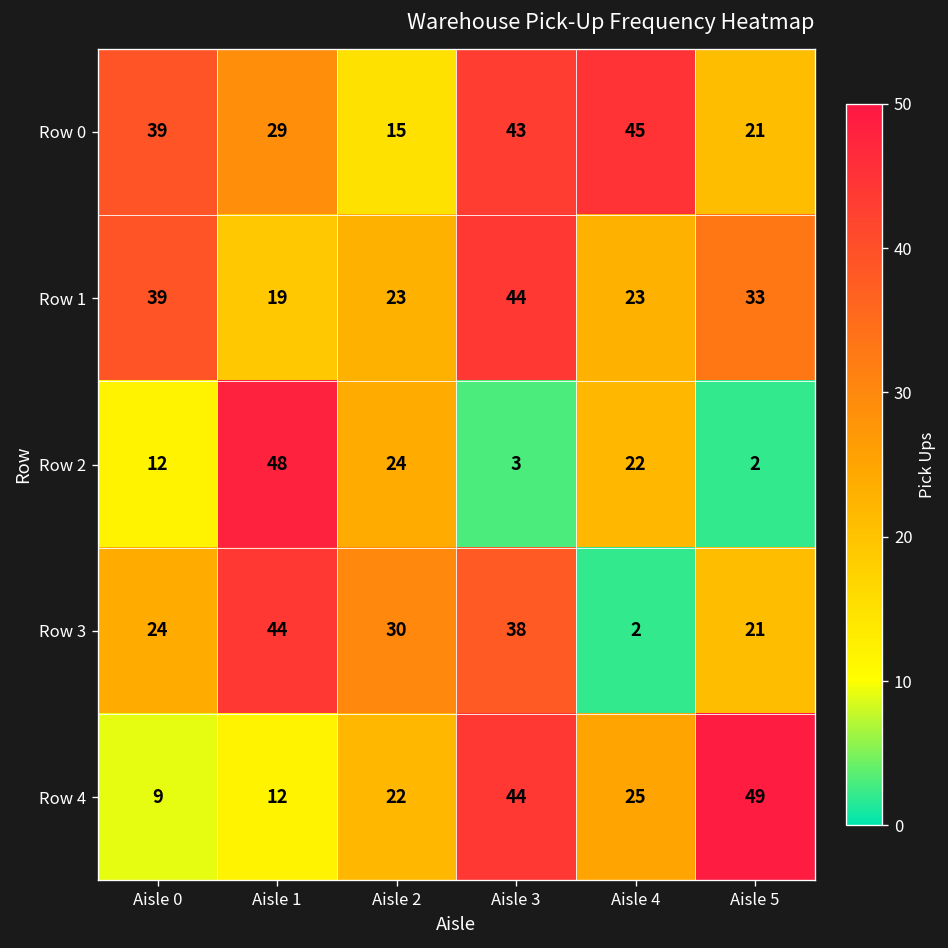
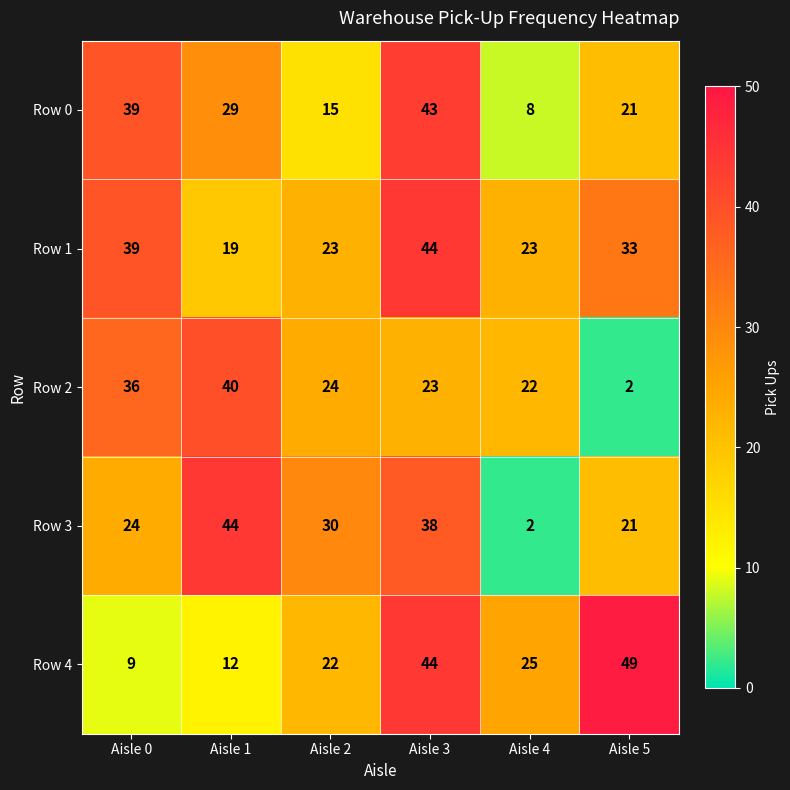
  {
    "Row 0": {
      "Aisle 0": 39,
      "Aisle 1": 29,
      "Aisle 2": 15,
      "Aisle 3": 43,
-     "Aisle 4": 45,
+     "Aisle 4": 8,
      "Aisle 5": 21
    },
    "Row 1": {
      "Aisle 0": 39,
      "Aisle 1": 19,
      "Aisle 2": 23,
      "Aisle 3": 44,
      "Aisle 4": 23,
      "Aisle 5": 33
    },
    "Row 2": {
-     "Aisle 0": 12,
-     "Aisle 1": 48,
+     "Aisle 0": 36,
+     "Aisle 1": 40,
      "Aisle 2": 24,
-     "Aisle 3": 3,
+     "Aisle 3": 23,
      "Aisle 4": 22,
      "Aisle 5": 2
    },
    "Row 3": {
      "Aisle 0": 24,
      "Aisle 1": 44,
      "Aisle 2": 30,
      "Aisle 3": 38,
      "Aisle 4": 2,
      "Aisle 5": 21
    },
    "Row 4": {
      "Aisle 0": 9,
      "Aisle 1": 12,
      "Aisle 2": 22,
      "Aisle 3": 44,
      "Aisle 4": 25,
      "Aisle 5": 49
    }
  }
